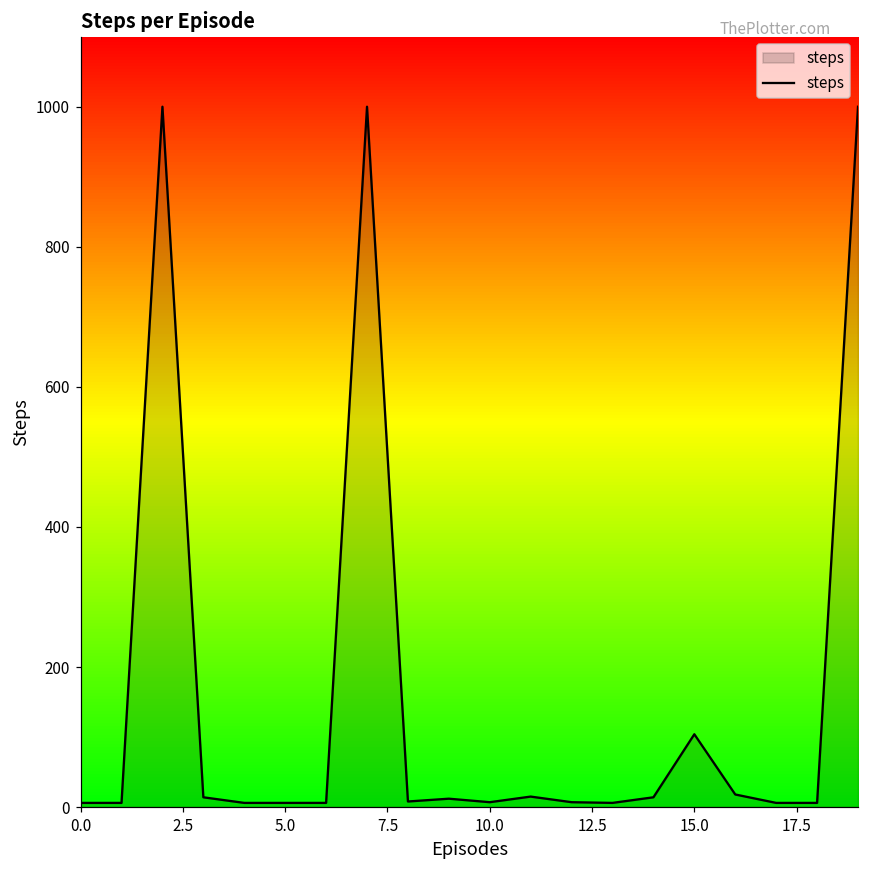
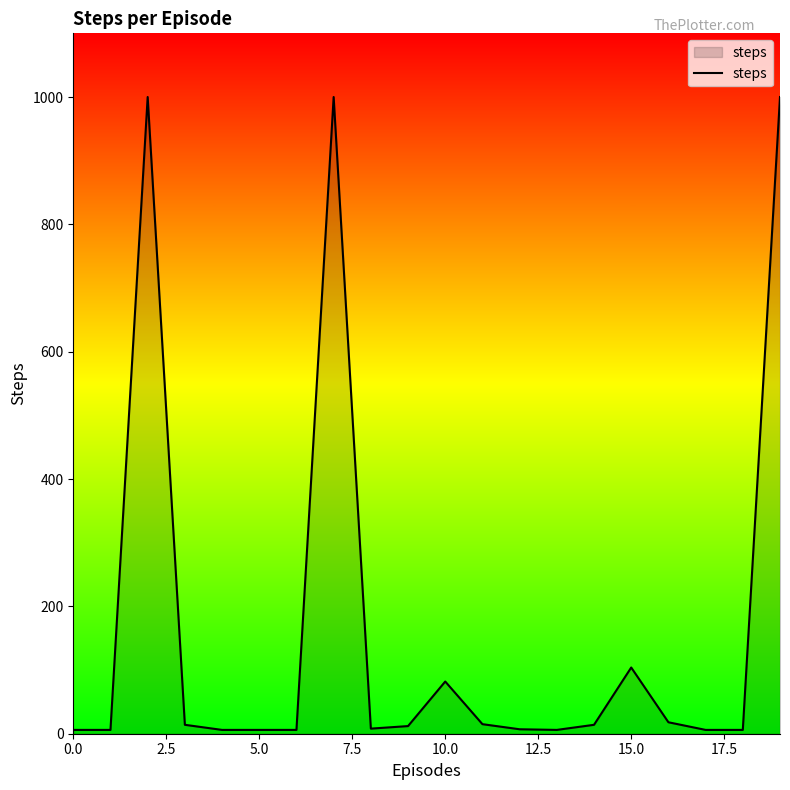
  {
    "0.0": 10,
    "5.0": 10,
-   "10.0": 10,
+   "10.0": 80,
    "15.0": 100
  }
